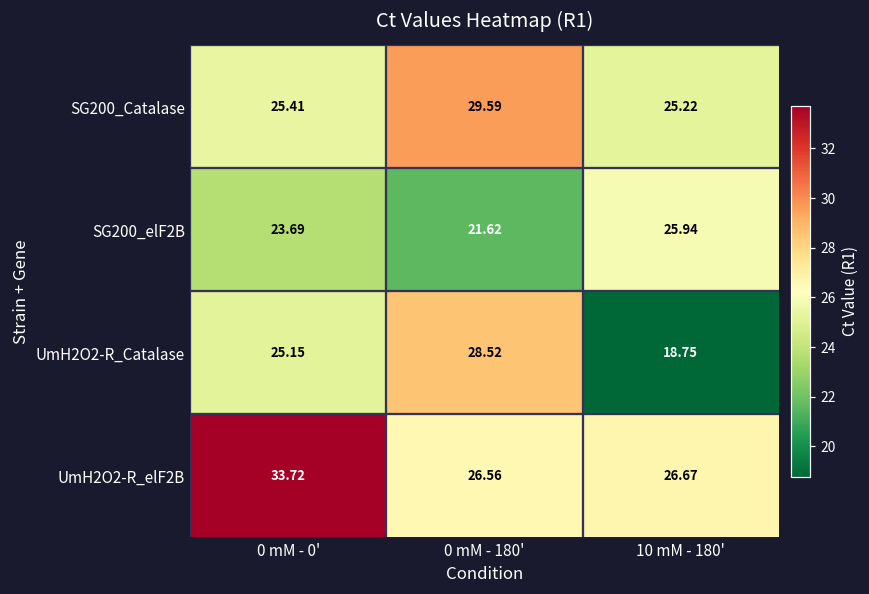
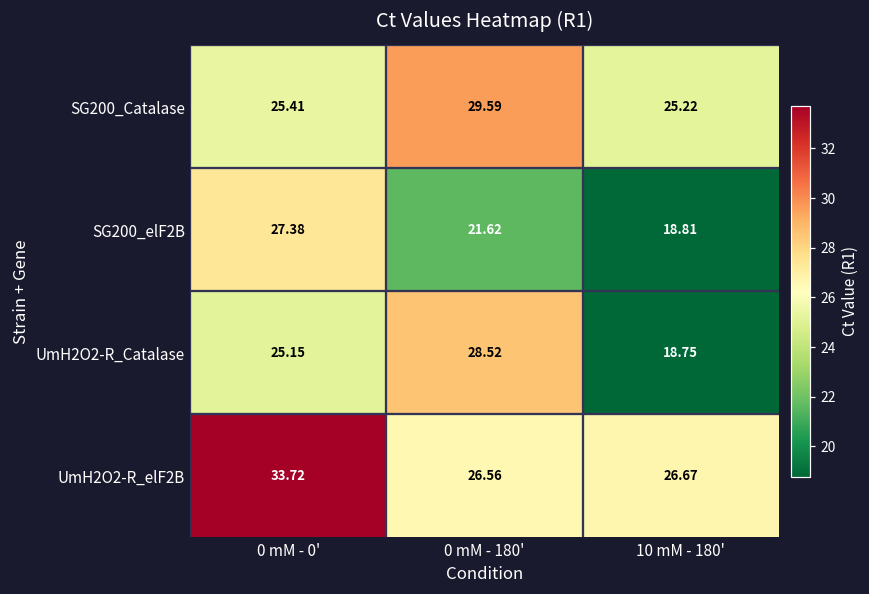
  {
    "SG200_Catalase": {
      "0 mM - 0'": 25.41,
      "0 mM - 180'": 29.59,
      "10 mM - 180'": 25.22
    },
    "SG200_elF2B": {
-     "0 mM - 0'": 23.69,
+     "0 mM - 0'": 27.38,
      "0 mM - 180'": 21.62,
-     "10 mM - 180'": 25.94
+     "10 mM - 180'": 18.81
    },
    "UmH2O2-R_Catalase": {
      "0 mM - 0'": 25.15,
      "0 mM - 180'": 28.52,
      "10 mM - 180'": 18.75
    },
    "UmH2O2-R_elF2B": {
      "0 mM - 0'": 33.72,
      "0 mM - 180'": 26.56,
      "10 mM - 180'": 26.67
    }
  }
